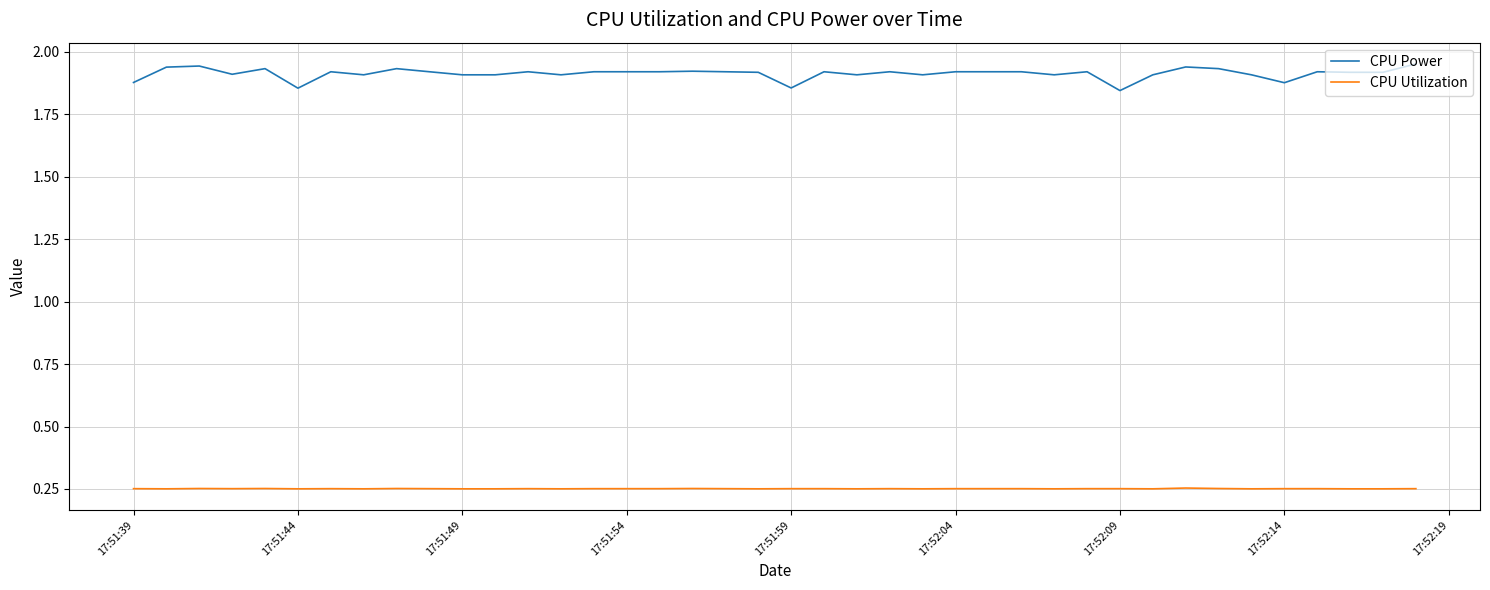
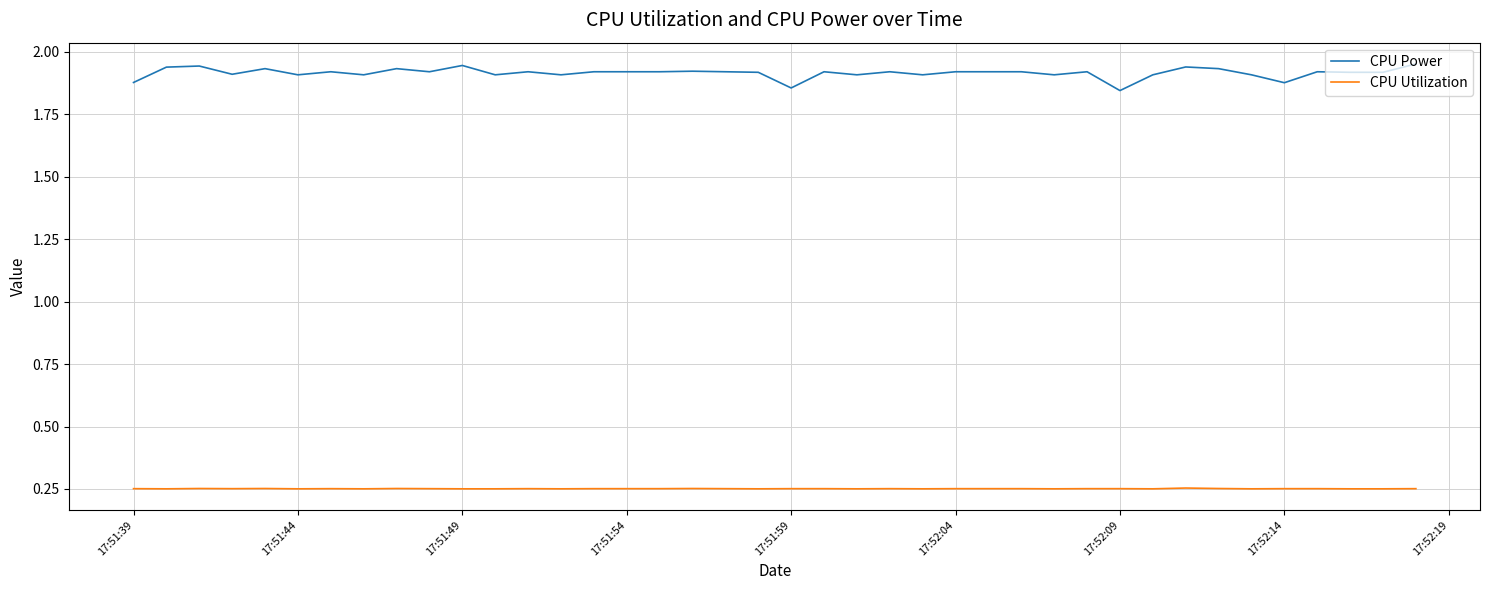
  {
    "CPU Power": {
      "17:51:39": 1.88,
-     "17:51:44": 1.85,
-     "17:51:49": 1.91,
+     "17:51:44": 1.91,
+     "17:51:49": 1.95,
      "17:51:54": 1.92,
      "17:51:59": 1.86,
      "17:52:04": 1.92,
      "17:52:09": 1.85,
      "17:52:14": 1.88
    },
    "CPU Utilization": {
      "17:51:39": 0.25,
      "17:51:44": 0.25,
      "17:51:49": 0.25,
      "17:51:54": 0.25,
      "17:51:59": 0.25,
      "17:52:04": 0.25,
      "17:52:09": 0.25,
      "17:52:14": 0.25
    }
  }
